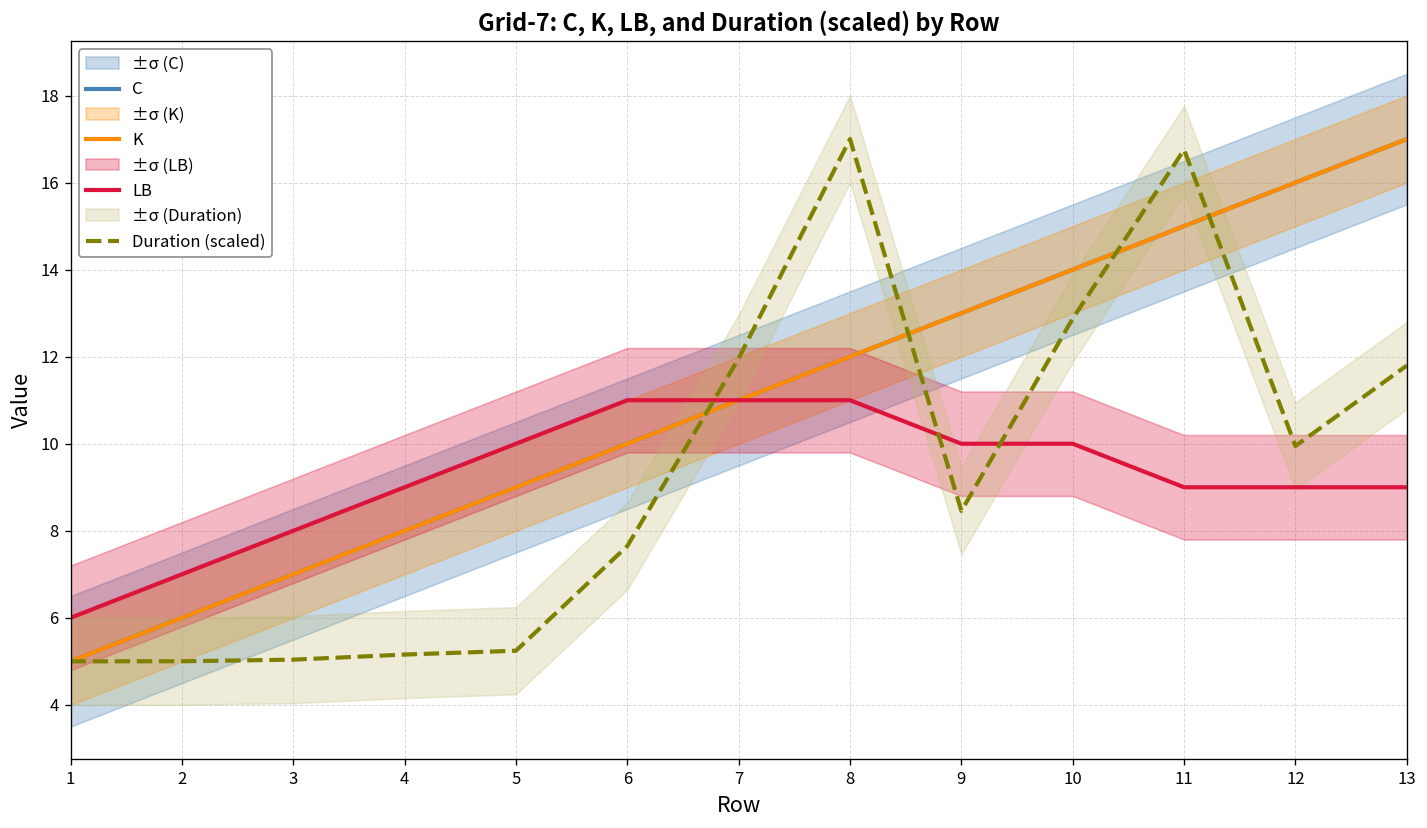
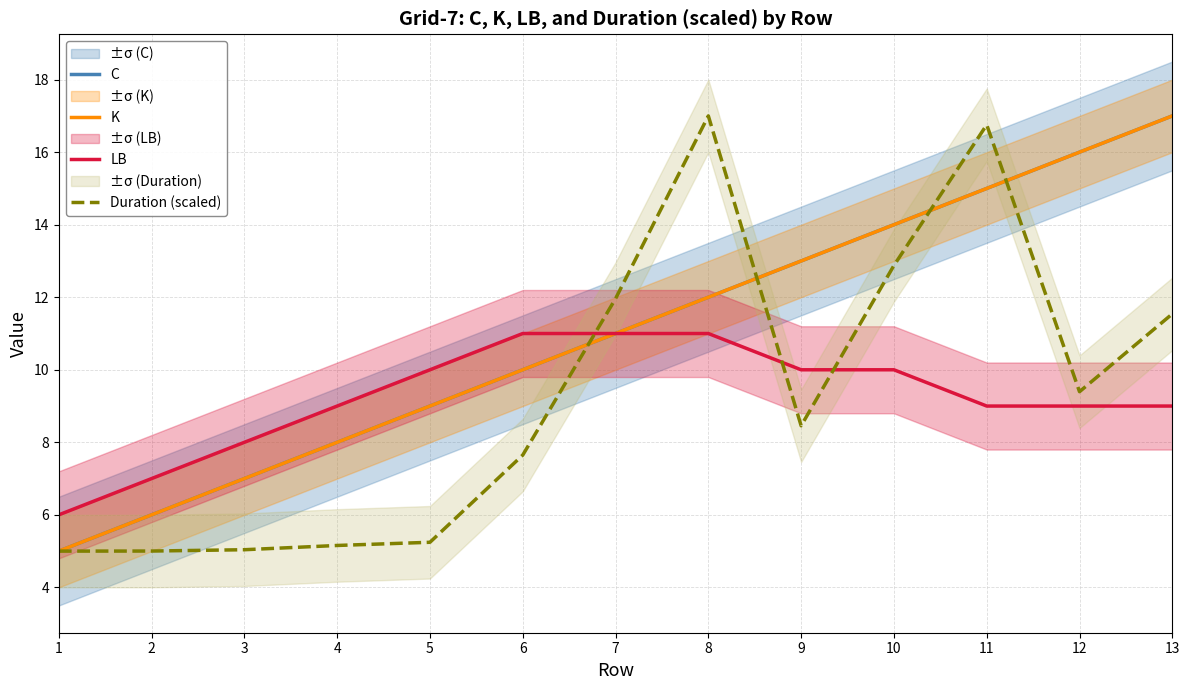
  {
    "Duration (scaled)": {
      "2": 5.0,
      "3": 5.0,
      "4": 5.2,
      "5": 5.2,
      "6": 7.6,
      "8": 17.0,
      "9": 8.5,
      "10": 12.9,
      "11": 16.8,
-     "12": 9.9,
-     "13": 11.8
+     "12": 9.4,
+     "13": 11.5
    }
  }
